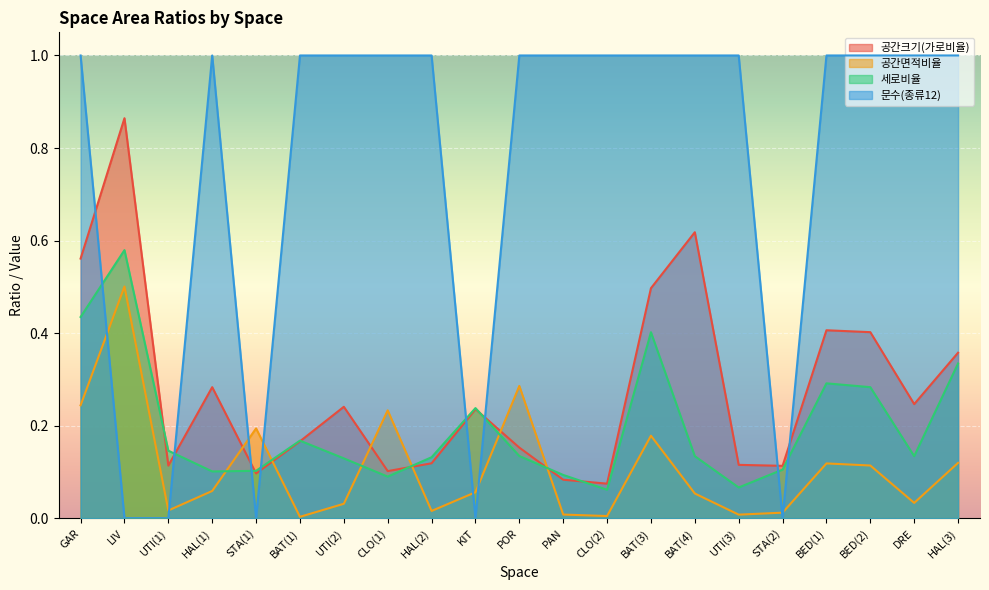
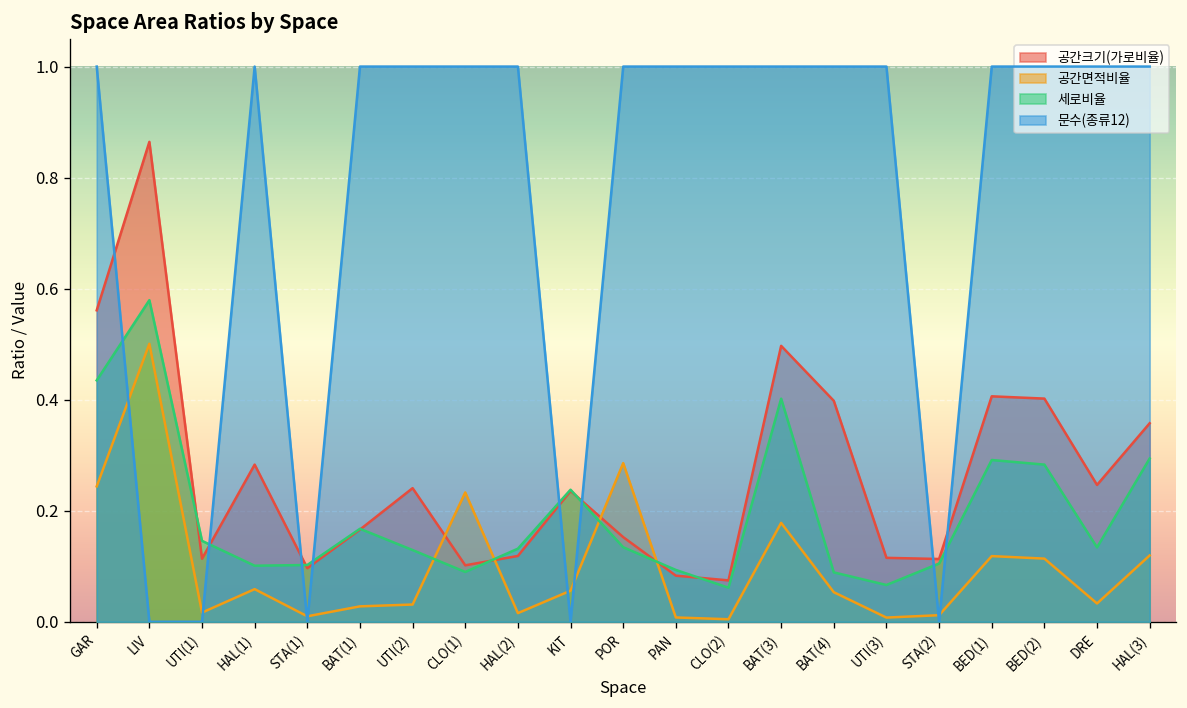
  {
    "공간크기(가로비율)": {
      "GAR": 0.56,
      "LIV": 0.86,
      "UTI(1)": 0.11,
      "HAL(1)": 0.28,
      "STA(1)": 0.10,
      "UTI(2)": 0.24,
      "CLO(1)": 0.10,
      "HAL(2)": 0.12,
      "POR": 0.15,
      "PAN": 0.08,
      "CLO(2)": 0.07,
      "BAT(3)": 0.50,
-     "BAT(4)": 0.62,
+     "BAT(4)": 0.40,
      "UTI(3)": 0.12,
      "STA(2)": 0.11,
      "BED(1)": 0.41,
      "BED(2)": 0.40,
      "DRE": 0.25,
      "HAL(3)": 0.36
    },
    "공간면적비율": {
      "GAR": 0.24,
      "LIV": 0.50,
      "UTI(1)": 0.02,
      "HAL(1)": 0.06,
-     "STA(1)": 0.19,
-     "BAT(1)": 0.00,
+     "STA(1)": 0.01,
+     "BAT(1)": 0.03,
      "UTI(2)": 0.03,
      "CLO(1)": 0.23,
      "HAL(2)": 0.02,
      "KIT": 0.06,
      "POR": 0.29,
      "PAN": 0.01,
      "CLO(2)": 0.00,
      "BAT(3)": 0.18,
      "BAT(4)": 0.05,
      "UTI(3)": 0.01,
      "STA(2)": 0.01,
      "BED(1)": 0.12,
      "BED(2)": 0.11,
      "DRE": 0.03,
      "HAL(3)": 0.12
    },
    "세로비율": {
      "GAR": 0.43,
      "LIV": 0.58,
      "UTI(1)": 0.15,
      "HAL(1)": 0.10,
      "STA(1)": 0.10,
      "UTI(2)": 0.13,
      "CLO(1)": 0.09,
      "HAL(2)": 0.13,
      "POR": 0.13,
      "PAN": 0.09,
      "CLO(2)": 0.06,
      "BAT(3)": 0.40,
-     "BAT(4)": 0.13,
+     "BAT(4)": 0.09,
      "UTI(3)": 0.07,
      "STA(2)": 0.11,
      "BED(1)": 0.29,
      "BED(2)": 0.28,
      "DRE": 0.13,
-     "HAL(3)": 0.33
+     "HAL(3)": 0.29
    },
    "문수(종류12)": {
      "GAR": 1.00,
      "LIV": 0.00,
      "UTI(1)": 0.00,
      "HAL(1)": 1.00,
      "STA(1)": 0.00,
      "BAT(1)": 1.00,
      "UTI(2)": 1.00,
      "CLO(1)": 1.00,
      "HAL(2)": 1.00,
      "KIT": 0.00,
      "POR": 1.00,
      "PAN": 1.00,
      "CLO(2)": 1.00,
      "BAT(3)": 1.00,
      "BAT(4)": 1.00,
      "UTI(3)": 1.00,
      "STA(2)": 0.00,
      "BED(1)": 1.00
    }
  }
